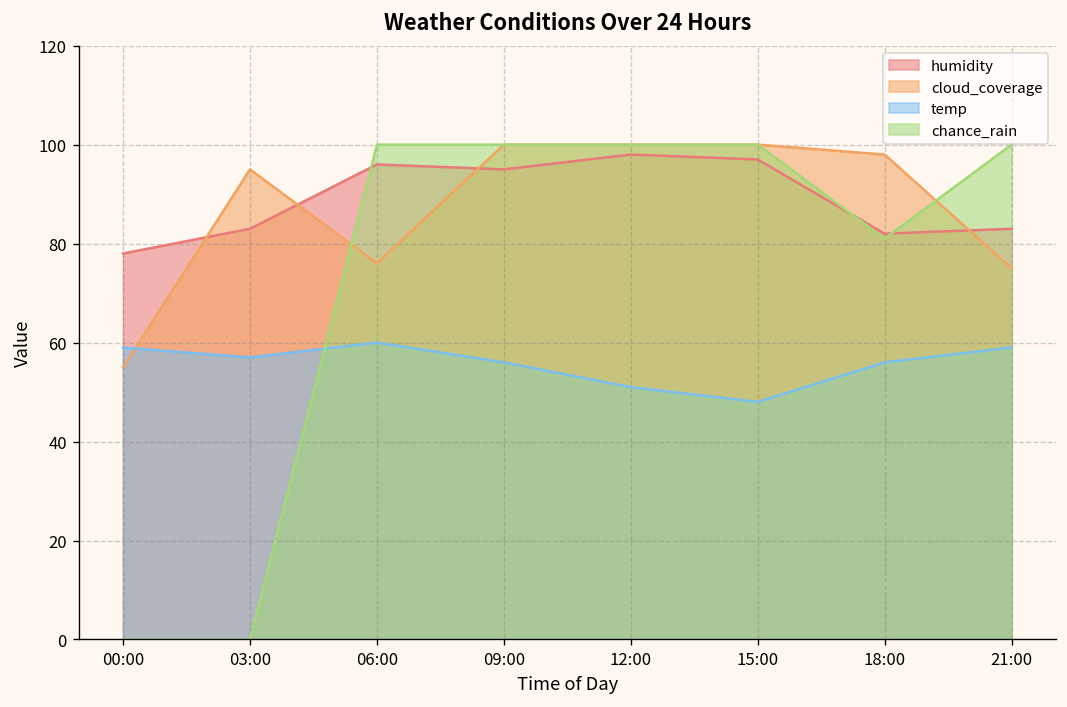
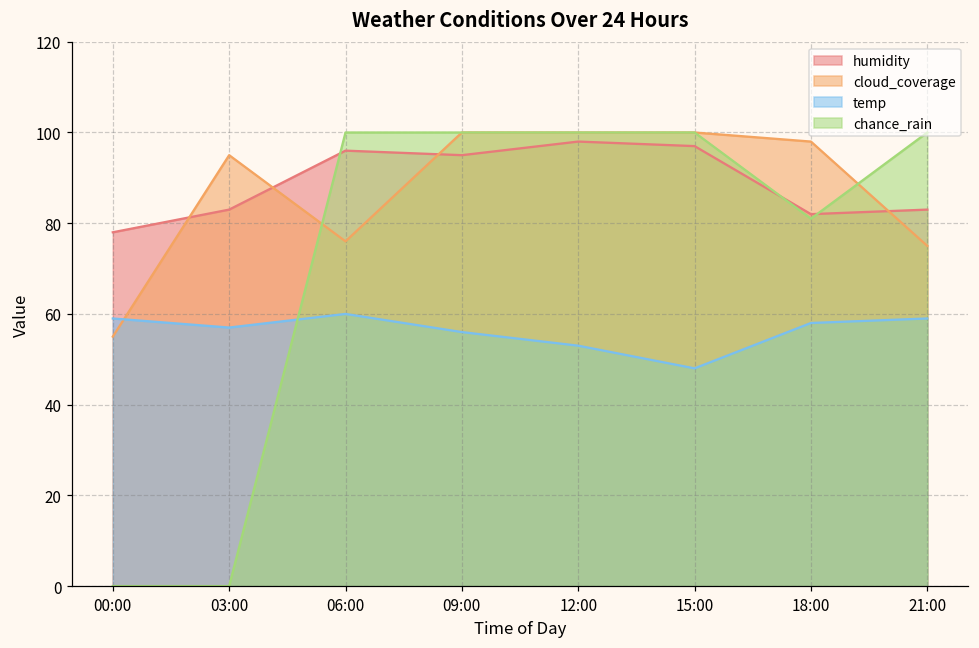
  {
    "temp": {
      "00:00": 59,
      "03:00": 57,
      "06:00": 60,
      "09:00": 56,
-     "12:00": 51,
+     "12:00": 53,
      "15:00": 48,
-     "18:00": 56,
+     "18:00": 58,
      "21:00": 59
    },
    "chance_rain": {
      "00:00": 0,
      "03:00": 0,
      "06:00": 100,
      "18:00": 81
    }
  }
